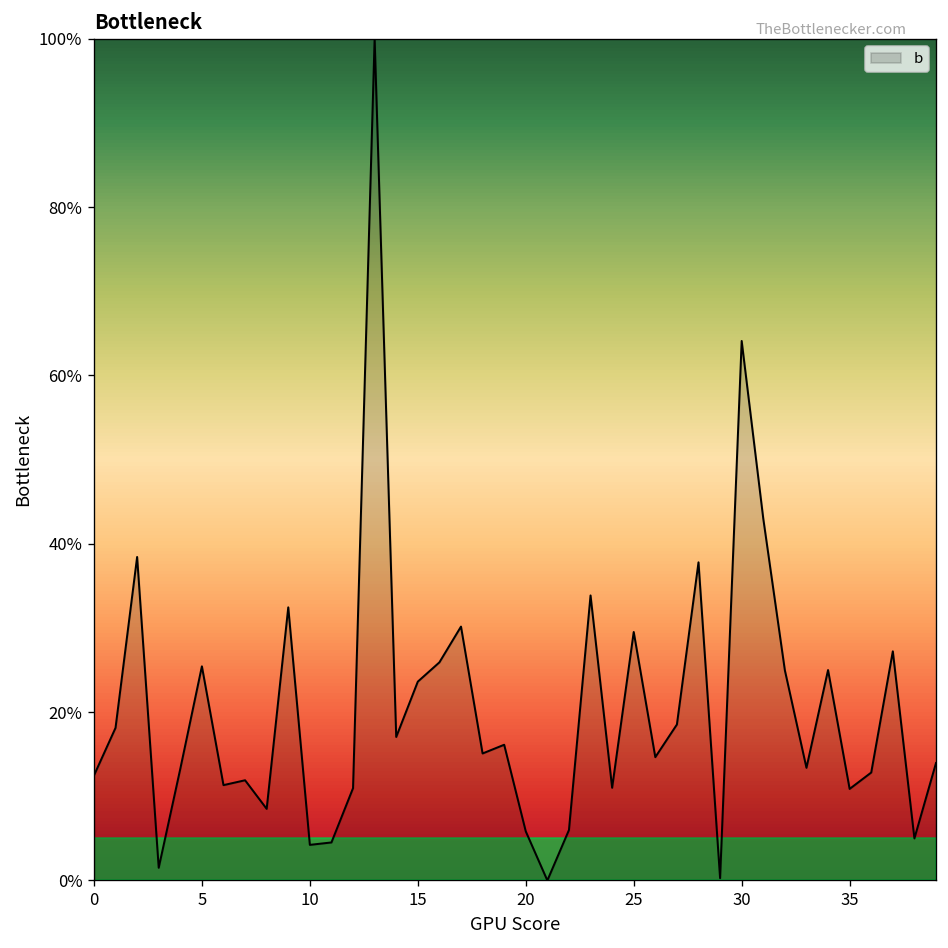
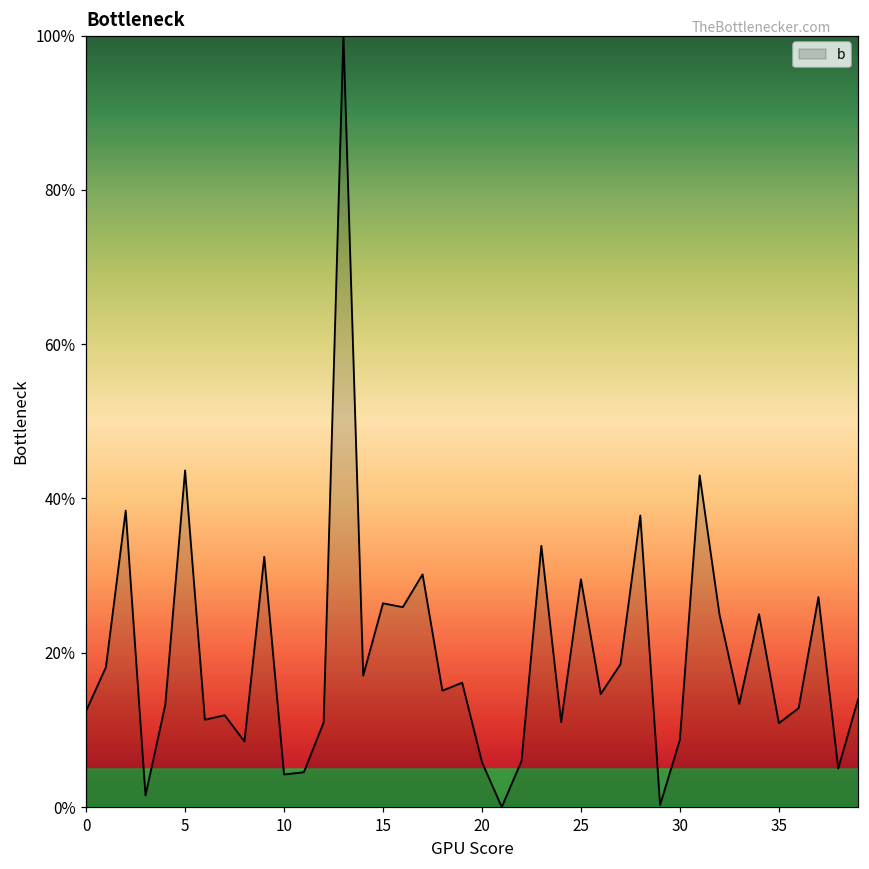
  {
    "0": "12%",
-   "5": "25%",
-   "15": "24%",
+   "5": "44%",
+   "15": "26%",
    "20": "6%",
    "25": "30%",
-   "30": "64%",
+   "30": "9%",
    "35": "11%"
  }
